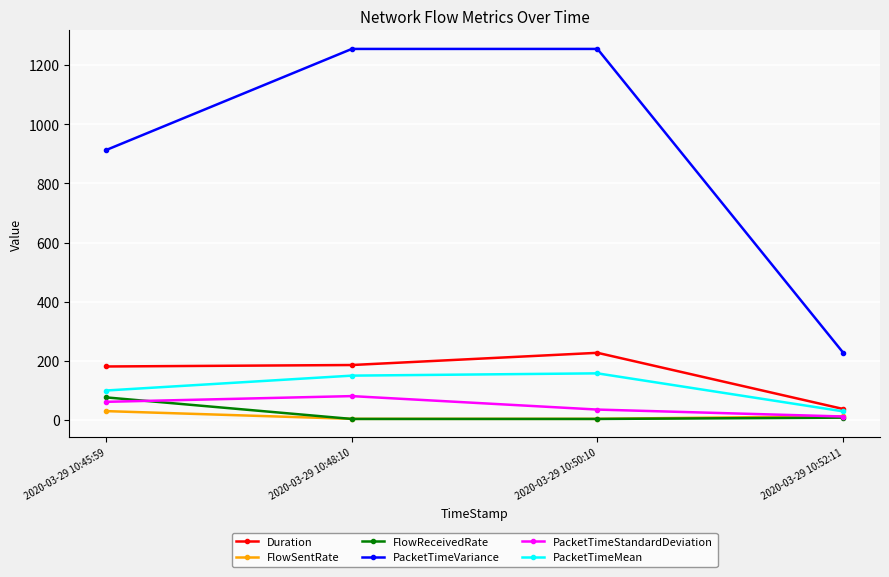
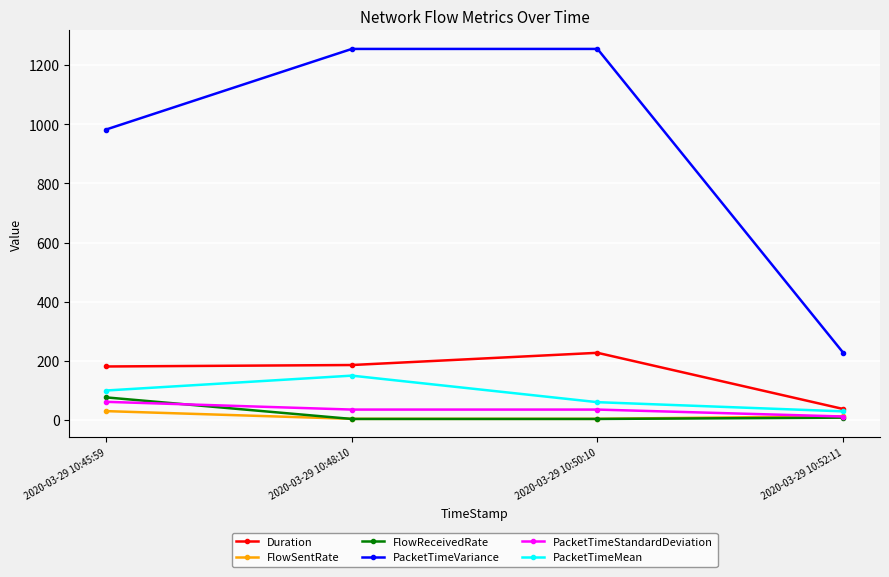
  {
    "Duration": {
      "2020-03-29 10:45:59": 180,
      "2020-03-29 10:48:10": 190,
      "2020-03-29 10:50:10": 230
    },
    "FlowSentRate": {
      "2020-03-29 10:45:59": 30
    },
    "FlowReceivedRate": {
      "2020-03-29 10:45:59": 80
    },
    "PacketTimeVariance": {
-     "2020-03-29 10:45:59": 910,
+     "2020-03-29 10:45:59": 980,
      "2020-03-29 10:48:10": 1250,
      "2020-03-29 10:50:10": 1250,
      "2020-03-29 10:52:11": 230
    },
    "PacketTimeStandardDeviation": {
      "2020-03-29 10:45:59": 60,
-     "2020-03-29 10:48:10": 80,
+     "2020-03-29 10:48:10": 40,
      "2020-03-29 10:50:10": 40
    },
    "PacketTimeMean": {
      "2020-03-29 10:45:59": 100,
      "2020-03-29 10:48:10": 150,
-     "2020-03-29 10:50:10": 160
+     "2020-03-29 10:50:10": 60
    }
  }
